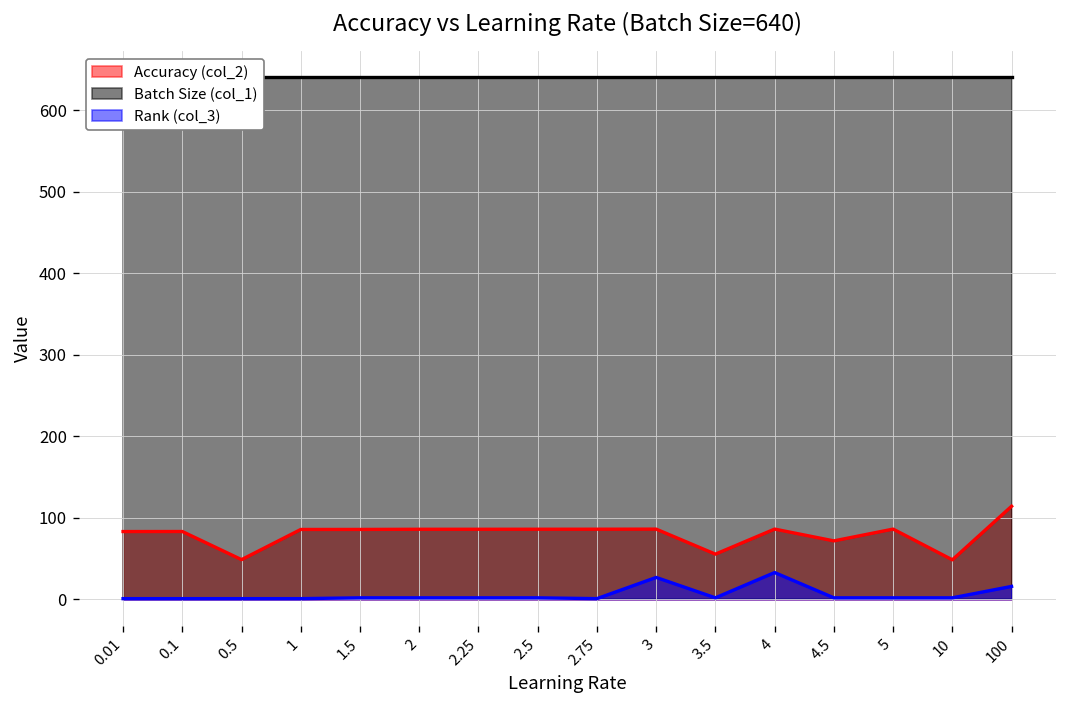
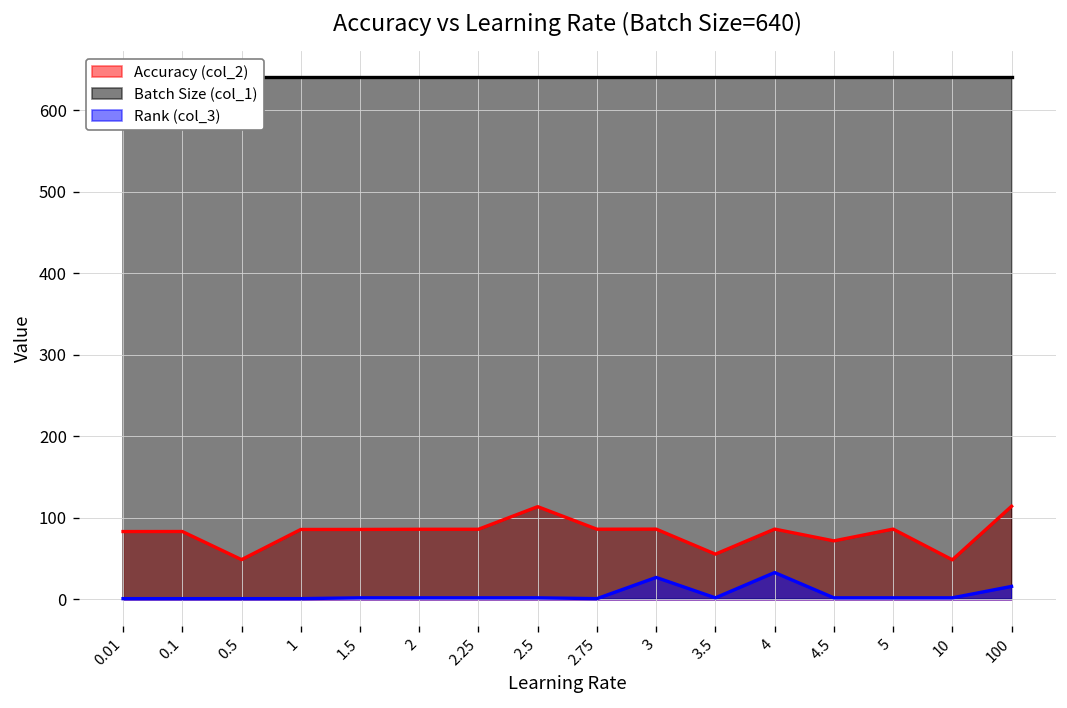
  {
    "Accuracy (col_2)": {
      "0.01": 80,
      "0.1": 80,
      "0.5": 50,
      "1": 90,
      "1.5": 90,
      "2": 90,
      "2.25": 90,
-     "2.5": 90,
+     "2.5": 110,
      "2.75": 90,
      "3": 90,
      "3.5": 60,
      "4": 90,
      "4.5": 70,
      "5": 90,
      "10": 50,
      "100": 110
    },
    "Batch Size (col_1)": {
      "1": 640,
      "1.5": 640,
      "2": 640,
      "2.25": 640,
      "2.5": 640,
      "2.75": 640,
      "3": 640,
      "3.5": 640,
      "4": 640,
      "4.5": 640,
      "5": 640,
      "10": 640,
      "100": 640
    },
    "Rank (col_3)": {
      "0.01": 0,
      "0.1": 0,
      "0.5": 0,
      "1": 0,
      "1.5": 0,
      "2": 0,
      "2.25": 0,
      "2.5": 0,
      "2.75": 0,
      "3": 30,
      "3.5": 0,
      "4": 30,
      "4.5": 0,
      "5": 0,
      "10": 0,
      "100": 20
    }
  }
